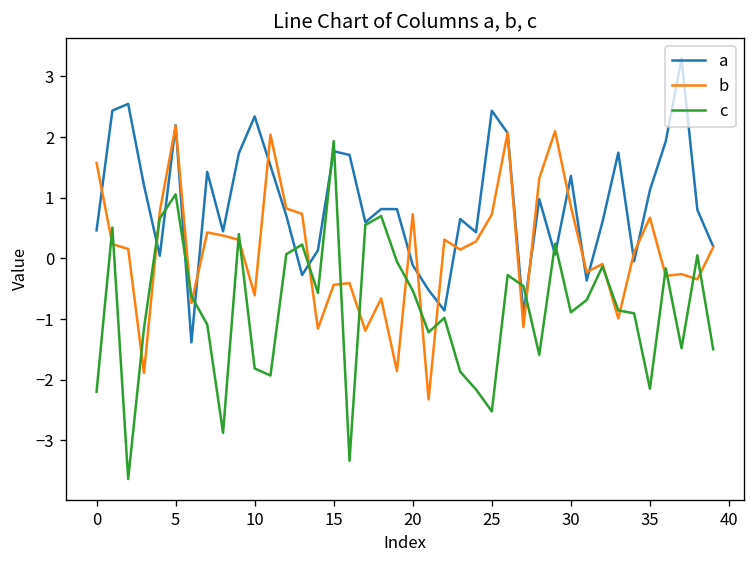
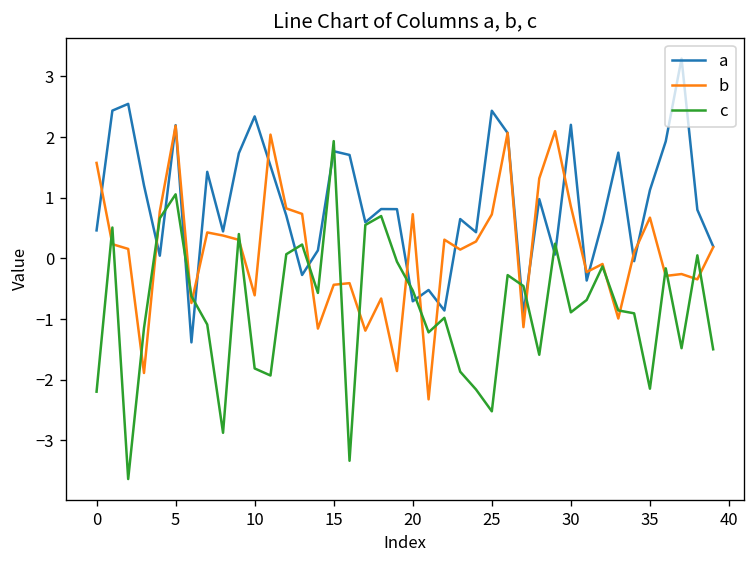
  {
    "a": {
      "0": 0.5,
      "10": 2.3,
      "15": 1.8,
-     "20": -0.1,
+     "20": -0.7,
      "25": 2.4,
-     "30": 1.4,
+     "30": 2.2,
      "35": 1.1
    },
    "b": {
      "0": 1.6,
      "10": -0.6,
      "15": -0.4,
      "20": 0.7,
      "25": 0.7,
      "30": 0.9,
      "35": 0.7
    },
    "c": {
      "0": -2.2,
      "5": 1.1,
      "10": -1.8,
      "15": 1.9,
      "20": -0.5,
      "25": -2.5,
      "30": -0.9,
      "35": -2.1
    }
  }
